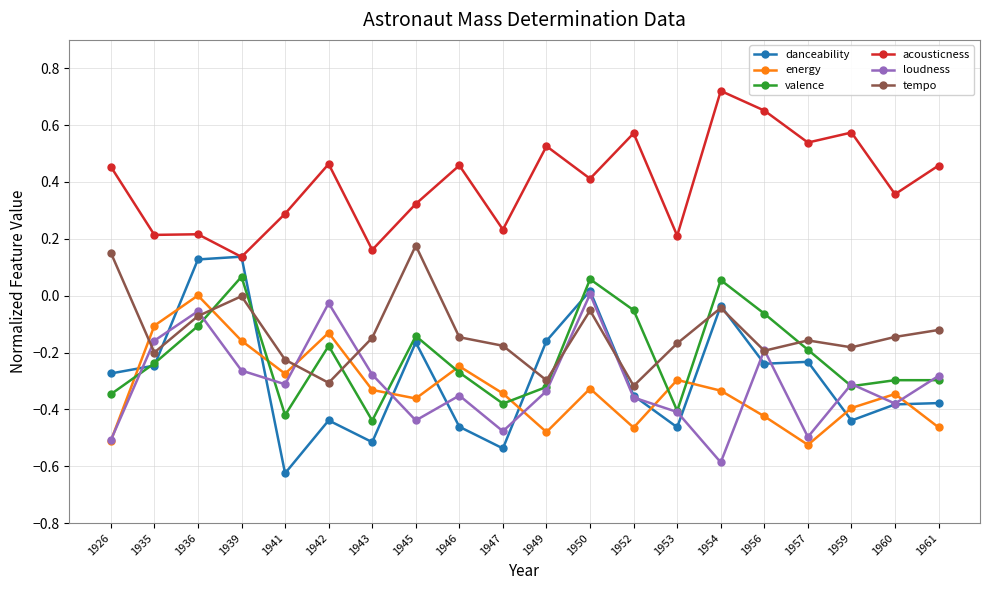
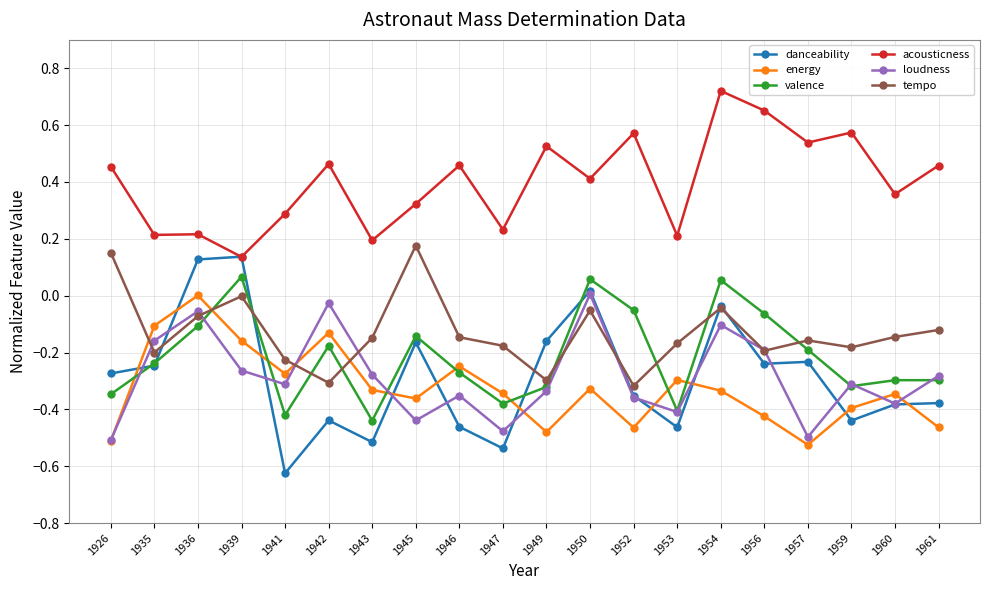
  {
    "danceability": {
      "1926": -0.27,
      "1936": 0.13,
      "1941": -0.62,
      "1942": -0.44,
      "1943": -0.52,
      "1945": -0.16,
      "1946": -0.46,
      "1947": -0.54,
      "1949": -0.16,
      "1950": 0.02,
      "1953": -0.46,
      "1956": -0.24,
      "1957": -0.23,
      "1959": -0.44,
      "1961": -0.38
    },
    "energy": {
      "1935": -0.11,
      "1936": 0.00,
      "1939": -0.16,
      "1941": -0.27,
      "1942": -0.13,
      "1943": -0.33,
      "1945": -0.36,
      "1946": -0.25,
      "1947": -0.34,
      "1949": -0.48,
      "1950": -0.33,
      "1952": -0.46,
      "1953": -0.30,
      "1954": -0.33,
      "1956": -0.42,
      "1957": -0.52,
      "1959": -0.40,
      "1960": -0.35,
      "1961": -0.46
    },
    "valence": {
      "1926": -0.35,
      "1936": -0.11,
      "1939": 0.07,
      "1941": -0.42,
      "1942": -0.18,
      "1943": -0.44,
      "1945": -0.14,
      "1946": -0.27,
      "1947": -0.38,
      "1949": -0.32,
      "1950": 0.06,
      "1952": -0.05,
      "1954": 0.05,
      "1956": -0.06,
      "1957": -0.19,
      "1960": -0.30,
      "1961": -0.30
    },
    "acousticness": {
      "1926": 0.45,
      "1935": 0.21,
      "1936": 0.22,
      "1941": 0.29,
      "1942": 0.46,
-     "1943": 0.16,
+     "1943": 0.19,
      "1945": 0.32,
      "1946": 0.46,
      "1947": 0.23,
      "1949": 0.53,
      "1950": 0.41,
      "1952": 0.57,
      "1953": 0.21,
      "1954": 0.72,
      "1956": 0.65,
      "1957": 0.54,
      "1959": 0.57,
      "1960": 0.36,
      "1961": 0.46
    },
    "loudness": {
      "1935": -0.16,
      "1936": -0.05,
      "1939": -0.26,
      "1941": -0.31,
      "1942": -0.03,
      "1943": -0.28,
      "1945": -0.44,
      "1946": -0.35,
      "1947": -0.48,
      "1949": -0.34,
      "1950": 0.01,
-     "1954": -0.59,
+     "1954": -0.10,
      "1957": -0.50,
      "1961": -0.28
    },
    "tempo": {
      "1926": 0.15,
      "1935": -0.20,
      "1936": -0.07,
      "1939": 0.00,
      "1941": -0.23,
      "1942": -0.31,
      "1943": -0.15,
      "1945": 0.18,
      "1946": -0.15,
      "1947": -0.18,
      "1949": -0.30,
      "1950": -0.05,
      "1952": -0.32,
      "1953": -0.17,
      "1957": -0.16,
      "1959": -0.18,
      "1960": -0.15,
      "1961": -0.12
    }
  }
